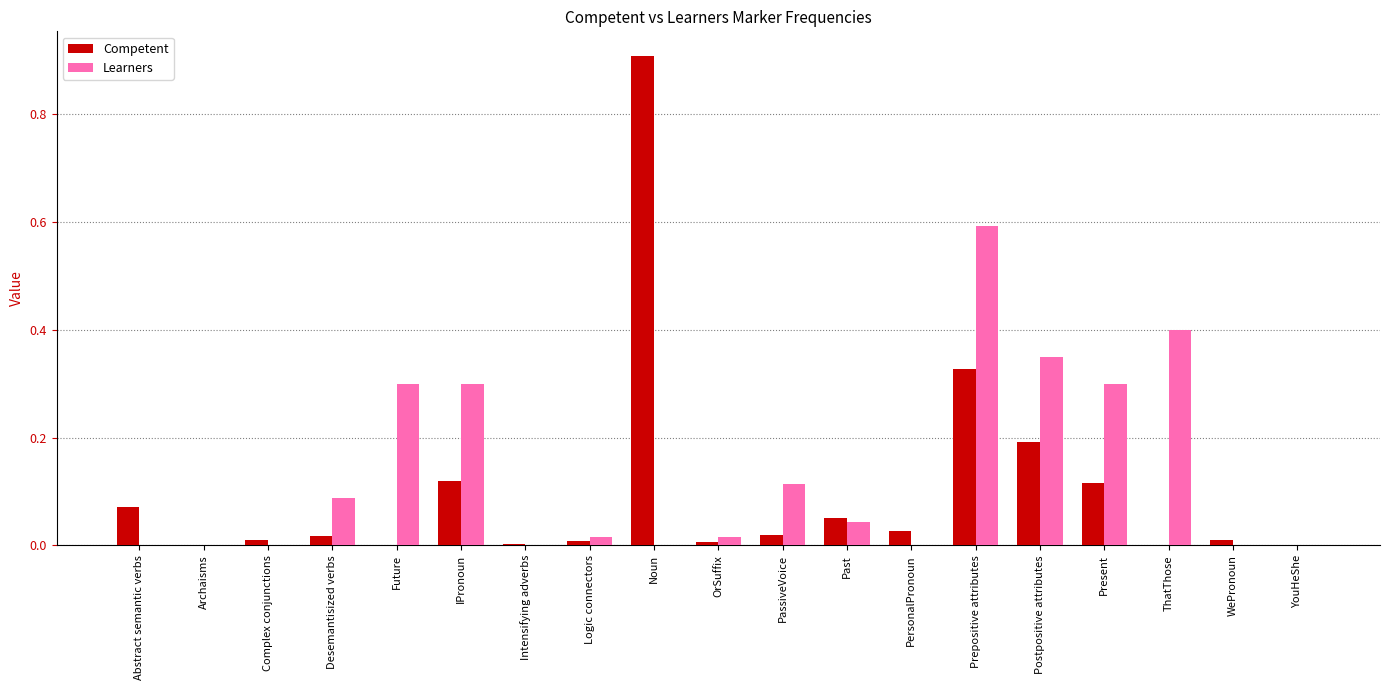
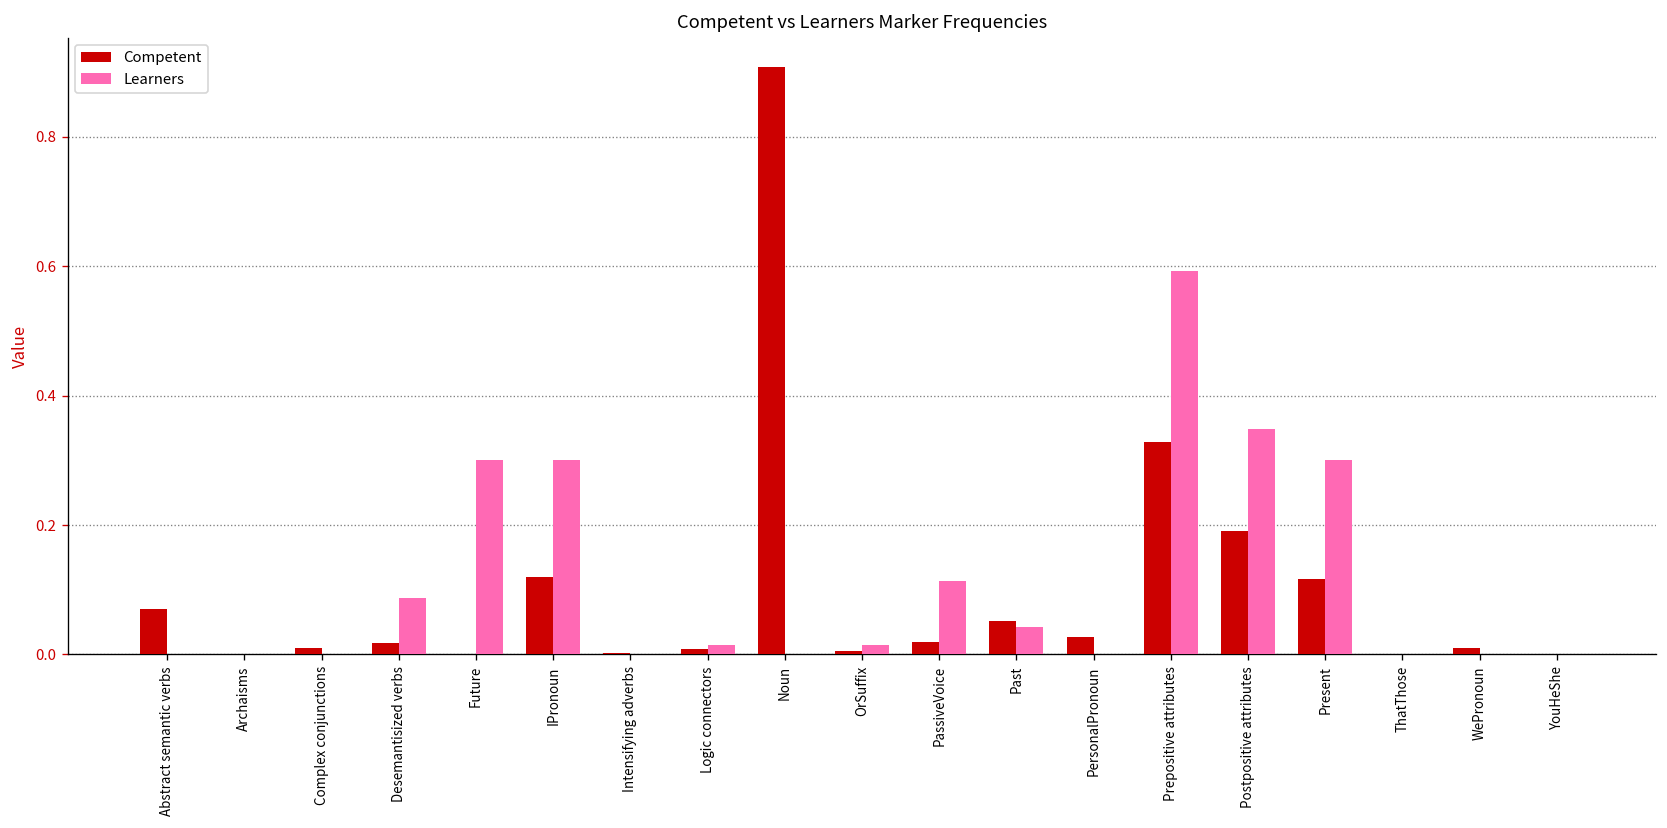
  {
    "Competent": {
      "Abstract semantic verbs": 0.07,
      "Archaisms": 0.0,
      "Complex conjunctions": 0.01,
      "Desemantisized verbs": 0.02,
      "IPronoun": 0.12,
      "Logic connectors": 0.01,
      "Noun": 0.91,
      "OrSuffix": 0.01,
      "PassiveVoice": 0.02,
      "Past": 0.05,
      "PersonalPronoun": 0.03,
      "Prepositive attributes": 0.33,
      "Postpositive attributes": 0.19,
      "Present": 0.12,
      "ThatThose": 0.0,
      "WePronoun": 0.01,
      "YouHeShe": 0.0
    },
    "Learners": {
      "Abstract semantic verbs": 0.0,
      "Archaisms": 0.0,
      "Complex conjunctions": 0.0,
      "Desemantisized verbs": 0.09,
      "Future": 0.3,
      "IPronoun": 0.3,
      "Intensifying adverbs": 0.0,
      "Logic connectors": 0.02,
      "Noun": 0.0,
      "OrSuffix": 0.02,
      "PassiveVoice": 0.11,
      "Past": 0.04,
      "PersonalPronoun": 0.0,
      "Prepositive attributes": 0.59,
      "Postpositive attributes": 0.35,
      "Present": 0.3,
-     "ThatThose": 0.4,
+     "ThatThose": 0.0,
      "WePronoun": 0.0,
      "YouHeShe": 0.0
    }
  }
